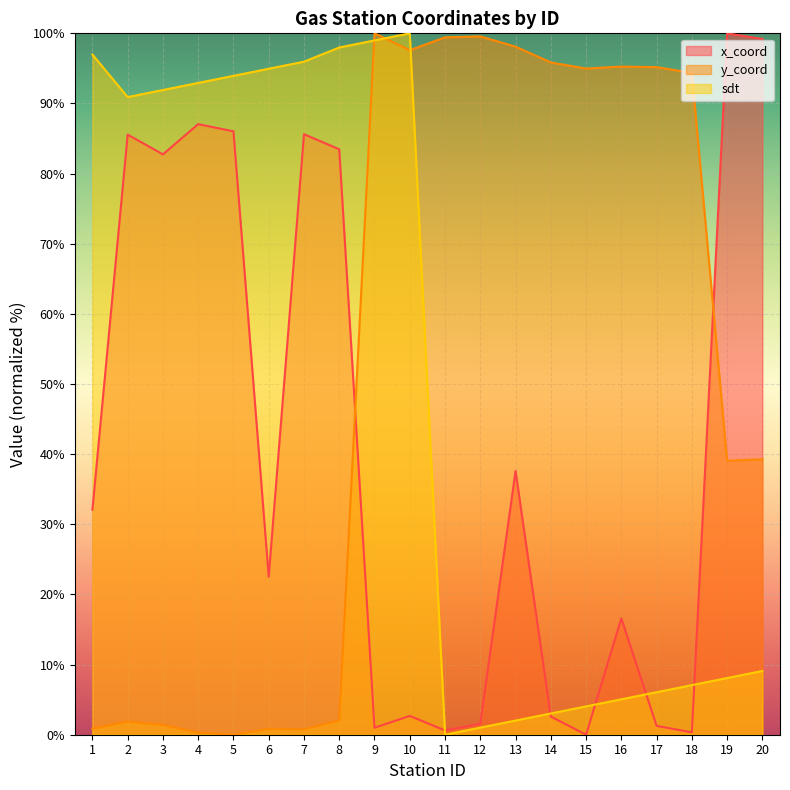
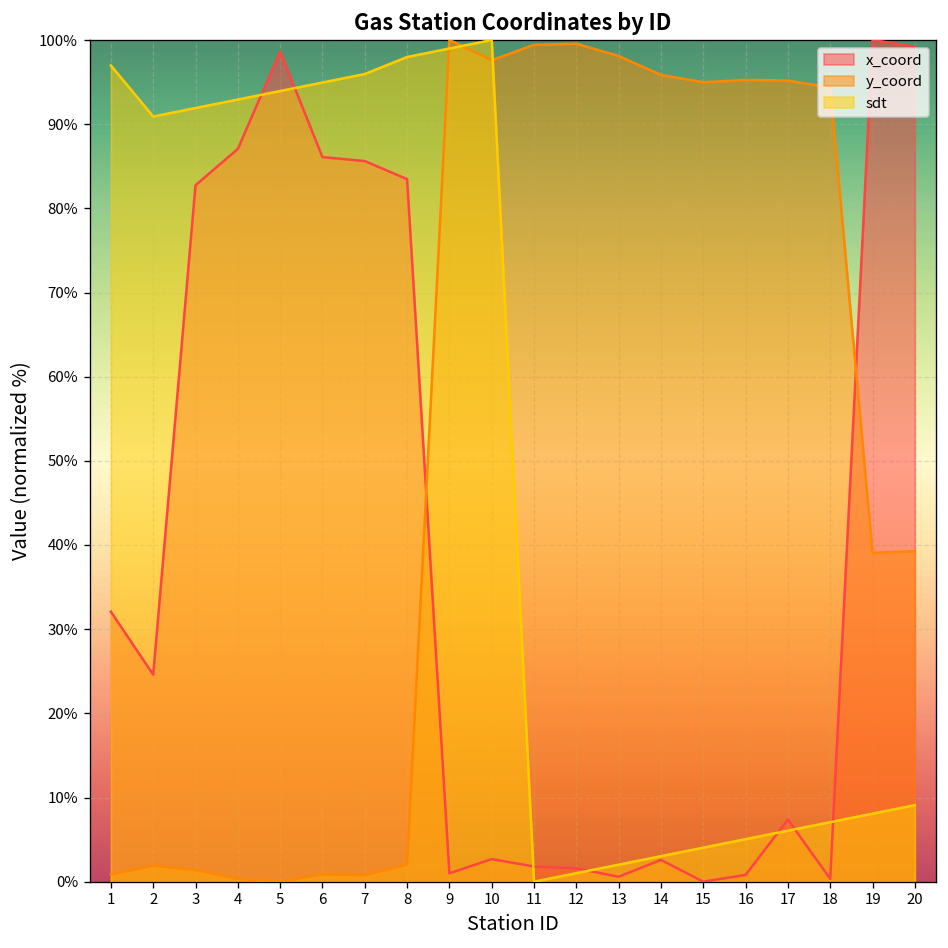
  {
    "x_coord": {
      "1": "32%",
-     "2": "86%",
+     "2": "25%",
      "3": "83%",
      "4": "87%",
-     "5": "86%",
-     "6": "23%",
+     "5": "99%",
+     "6": "86%",
      "7": "86%",
      "8": "83%",
      "9": "1%",
      "10": "3%",
-     "11": "1%",
+     "11": "2%",
      "12": "2%",
-     "13": "38%",
+     "13": "1%",
      "14": "3%",
      "15": "0%",
-     "16": "17%",
-     "17": "1%",
+     "16": "1%",
+     "17": "7%",
      "18": "0%",
      "19": "100%",
      "20": "99%"
    }
  }
